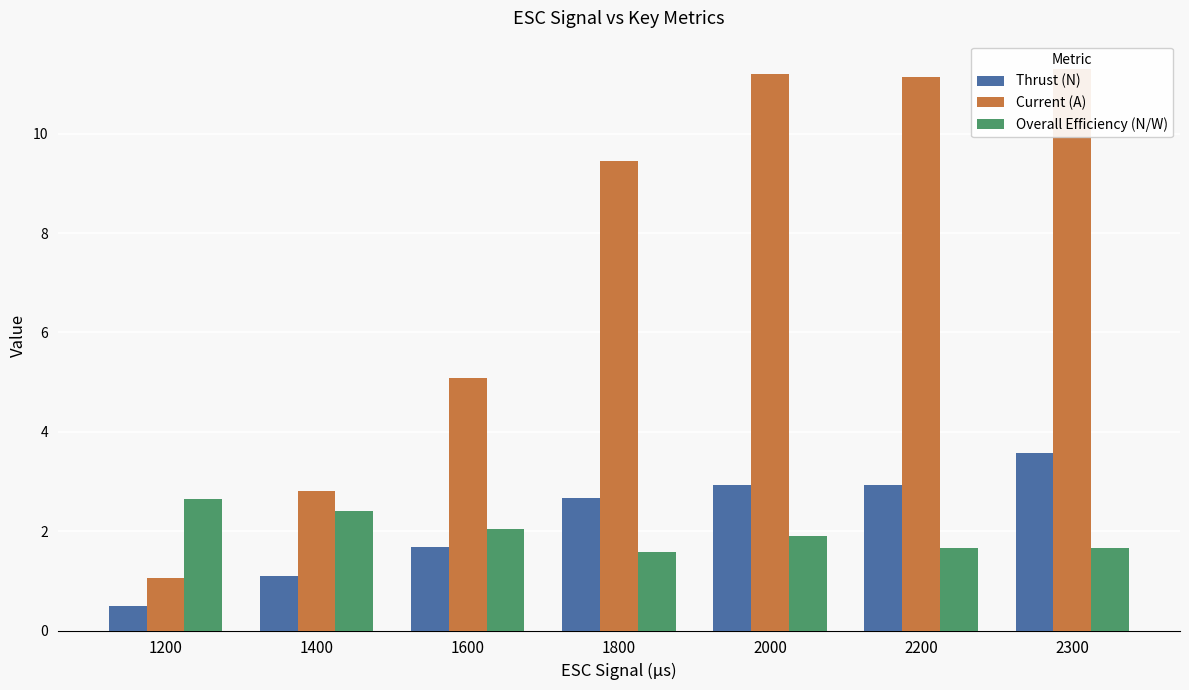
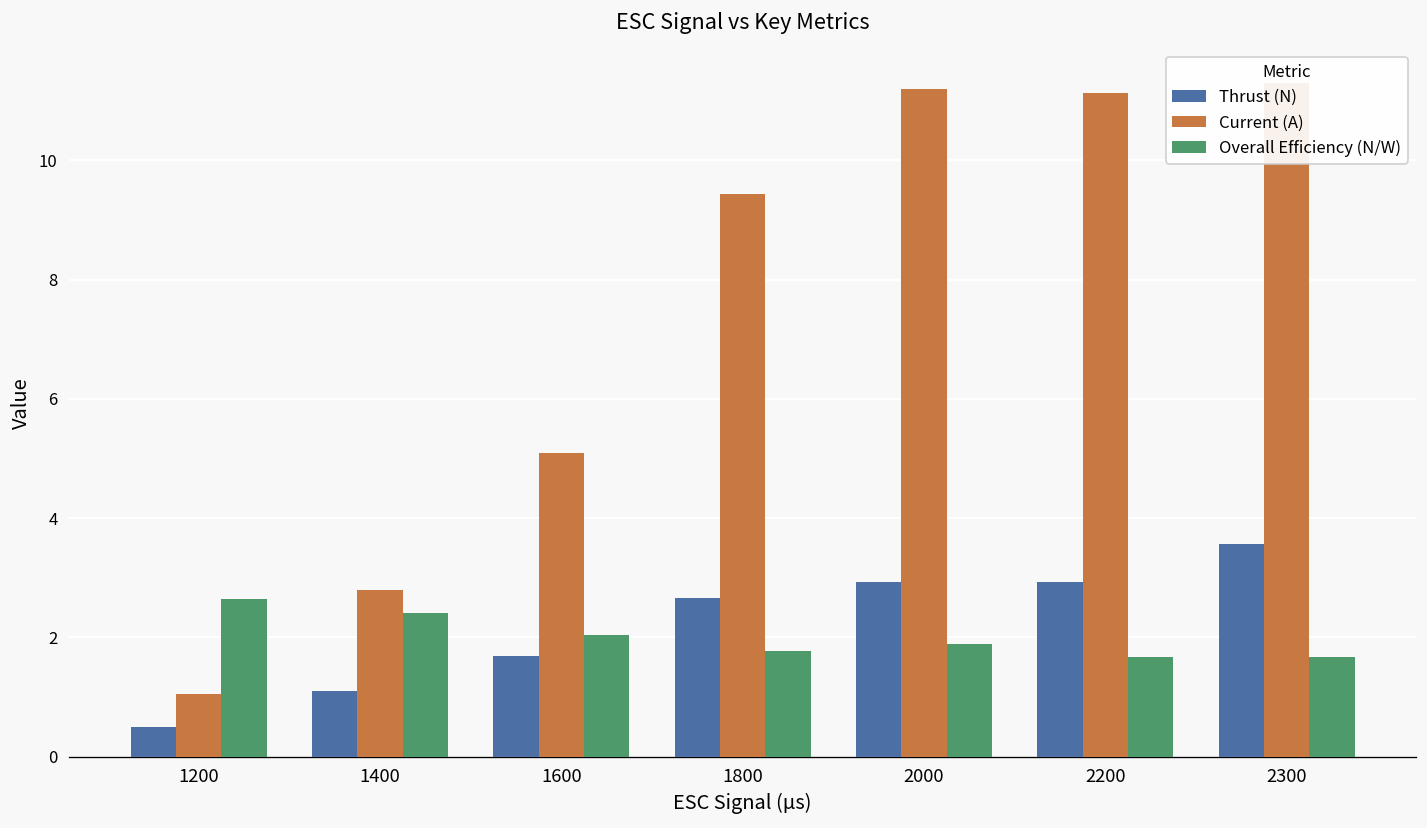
  {
    "Thrust (N)": {
      "1200": 0.5,
      "1400": 1.1,
      "1600": 1.7,
      "1800": 2.7,
      "2000": 2.9,
      "2200": 2.9,
      "2300": 3.6
    },
    "Current (A)": {
      "1200": 1.1,
      "1400": 2.8,
      "1600": 5.1,
      "1800": 9.4,
      "2000": 11.2,
      "2200": 11.1
    },
    "Overall Efficiency (N/W)": {
      "1200": 2.6,
      "1400": 2.4,
      "1600": 2.0,
-     "1800": 1.6,
+     "1800": 1.8,
      "2000": 1.9,
      "2200": 1.7,
      "2300": 1.7
    }
  }
